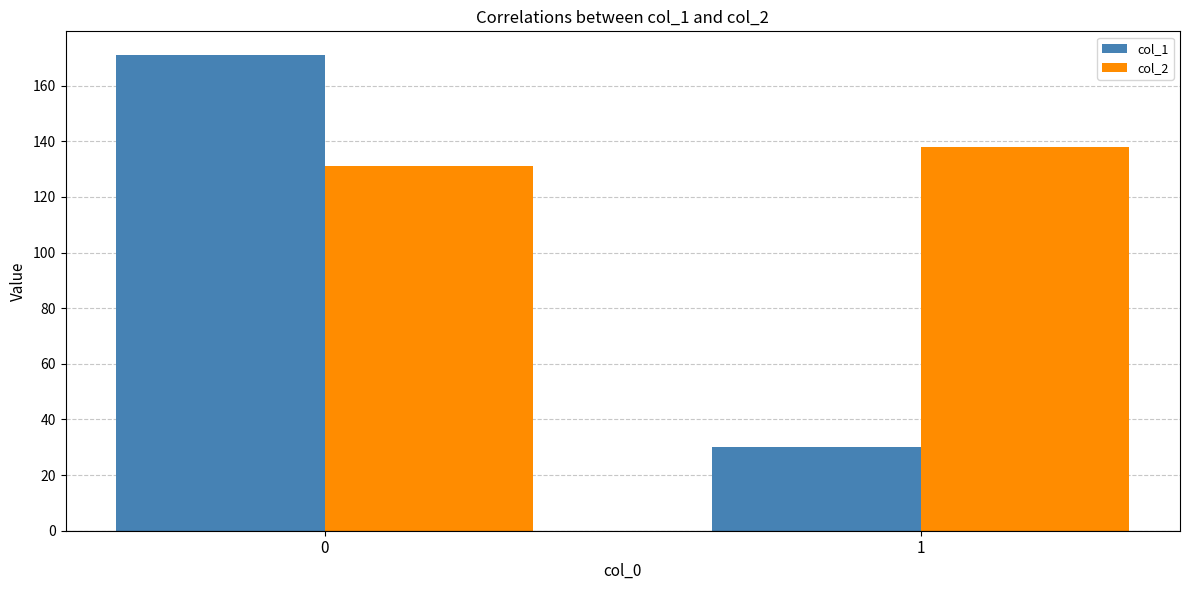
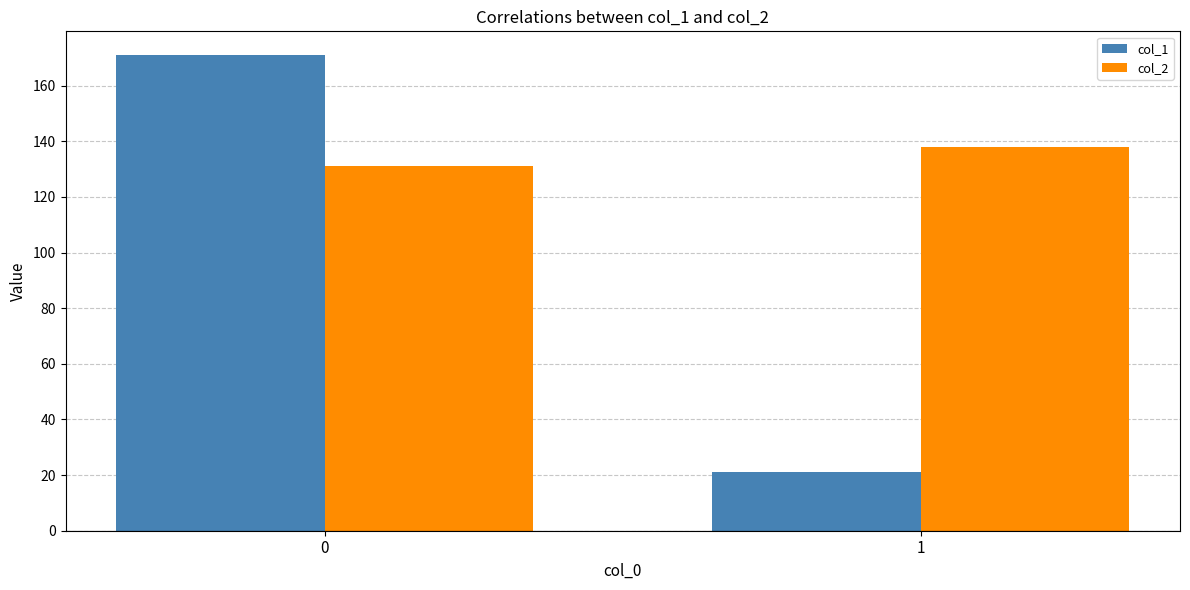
  {
    "col_1": {
      "0": 171,
-     "1": 30
+     "1": 21
    },
    "col_2": {
      "0": 131,
      "1": 138
    }
  }
